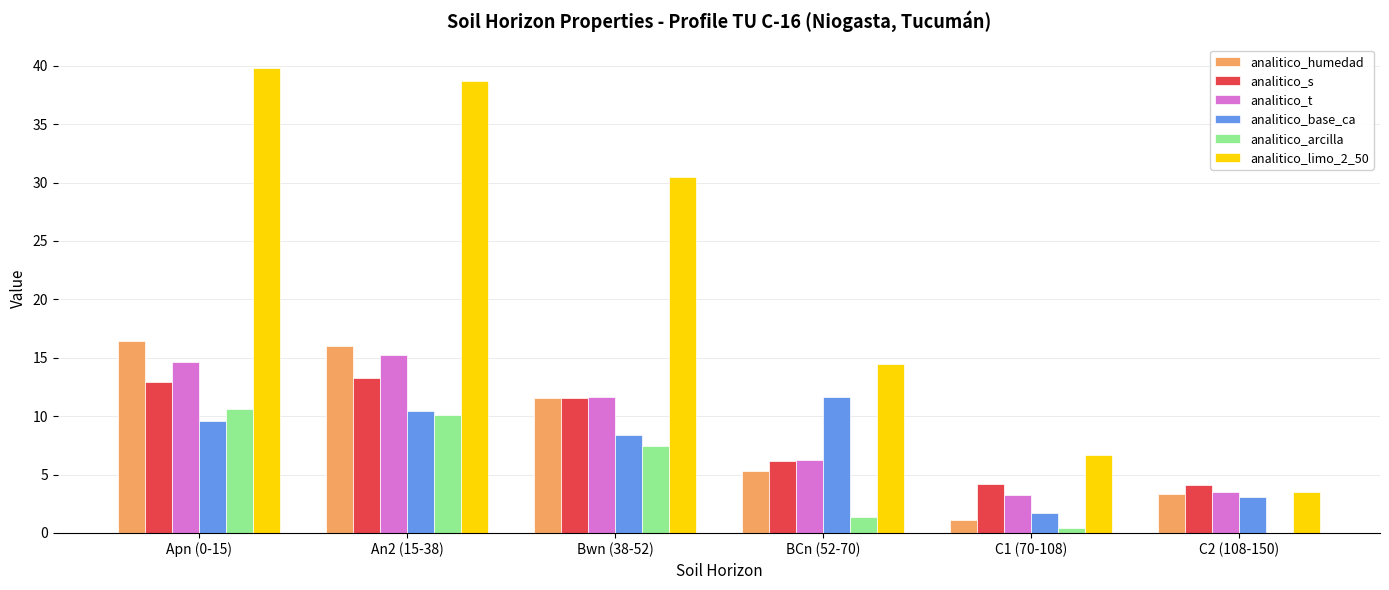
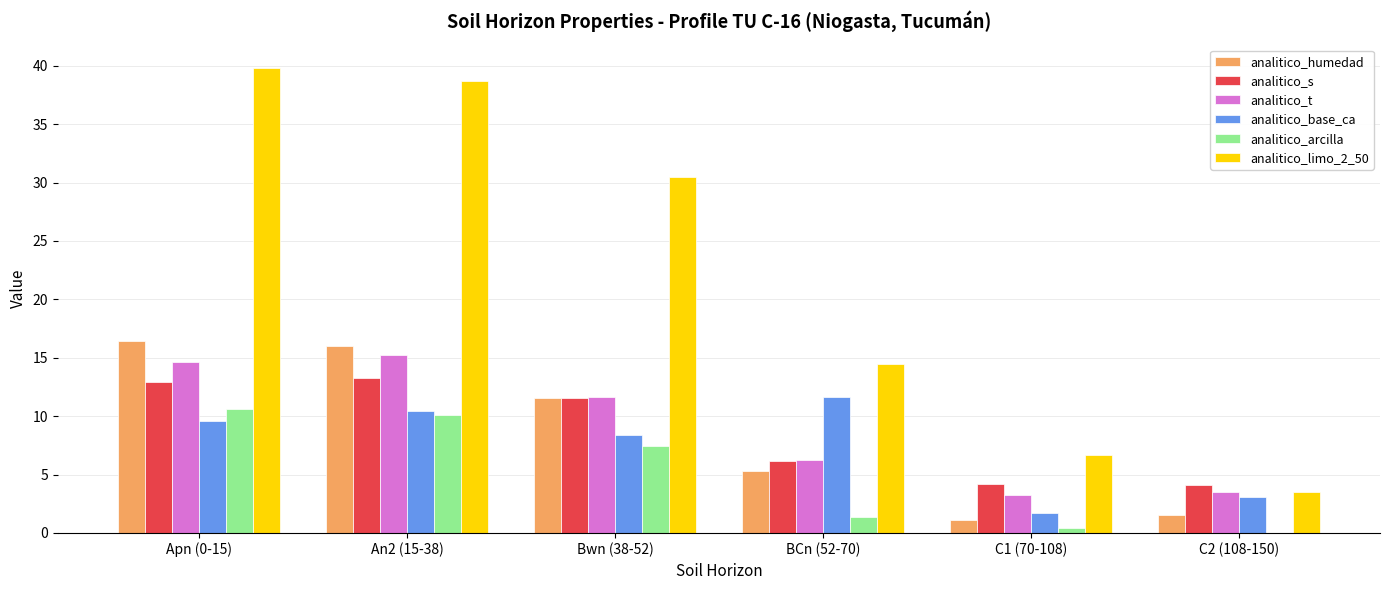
  {
    "analitico_humedad": {
      "Apn (0-15)": 16.4,
      "An2 (15-38)": 16.0,
      "Bwn (38-52)": 11.5,
      "BCn (52-70)": 5.3,
      "C1 (70-108)": 1.1,
-     "C2 (108-150)": 3.4
+     "C2 (108-150)": 1.5
    },
    "analitico_s": {
      "Apn (0-15)": 12.9,
      "An2 (15-38)": 13.3,
      "Bwn (38-52)": 11.6,
      "BCn (52-70)": 6.2,
      "C1 (70-108)": 4.2,
      "C2 (108-150)": 4.1
    },
    "analitico_t": {
      "Apn (0-15)": 14.7,
      "An2 (15-38)": 15.2,
      "Bwn (38-52)": 11.7,
      "BCn (52-70)": 6.3,
      "C1 (70-108)": 3.3,
      "C2 (108-150)": 3.5
    },
    "analitico_base_ca": {
      "Apn (0-15)": 9.6,
      "An2 (15-38)": 10.4,
      "Bwn (38-52)": 8.4,
      "BCn (52-70)": 11.6,
      "C1 (70-108)": 1.8,
      "C2 (108-150)": 3.1
    },
    "analitico_arcilla": {
      "Apn (0-15)": 10.6,
      "An2 (15-38)": 10.1,
      "Bwn (38-52)": 7.5,
      "BCn (52-70)": 1.3,
      "C1 (70-108)": 0.5,
      "C2 (108-150)": 0.0
    },
    "analitico_limo_2_50": {
      "Apn (0-15)": 39.8,
      "An2 (15-38)": 38.7,
      "Bwn (38-52)": 30.5,
      "BCn (52-70)": 14.5,
      "C1 (70-108)": 6.7,
      "C2 (108-150)": 3.6
    }
  }
